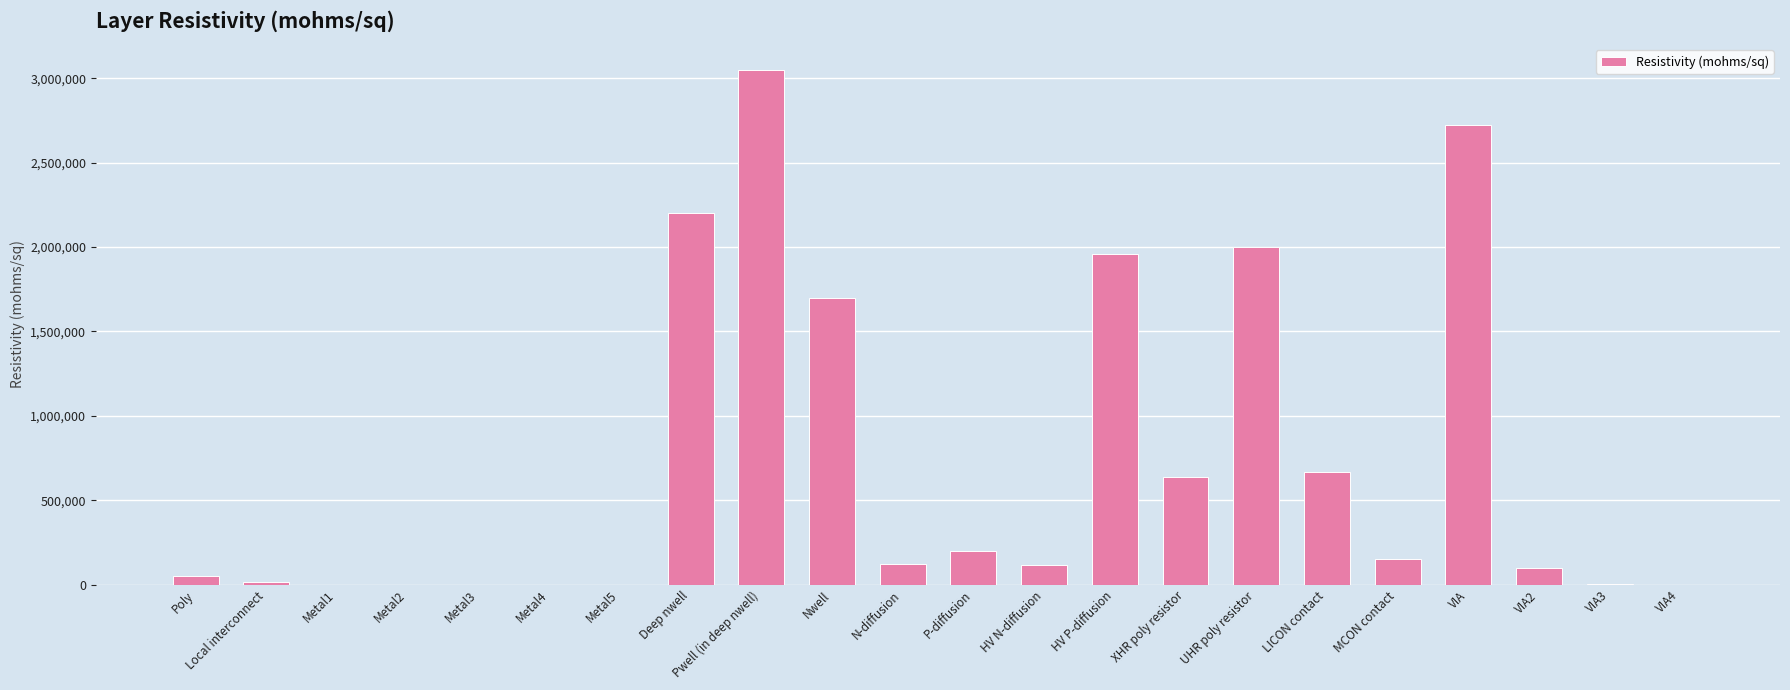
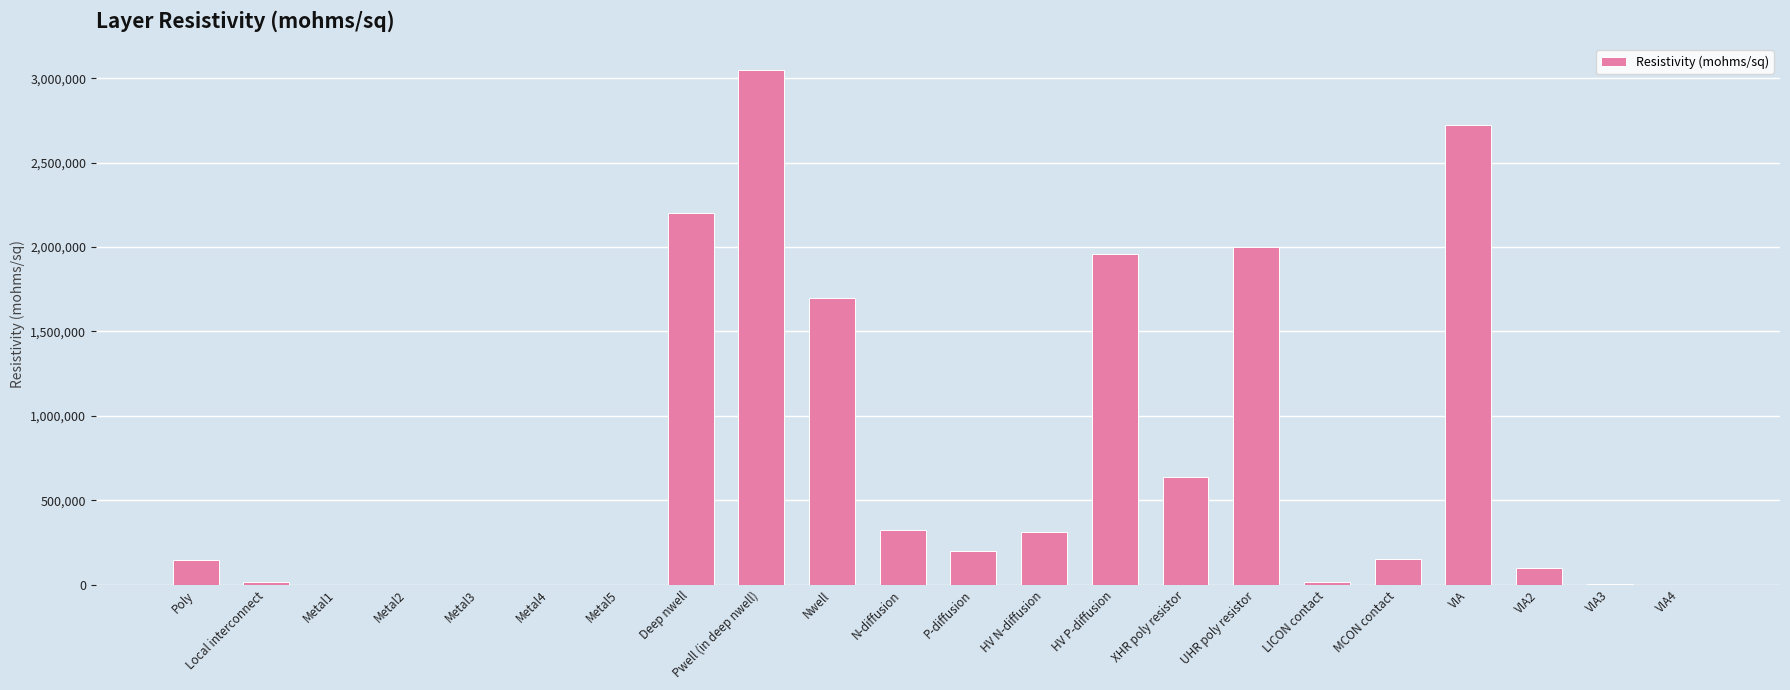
  {
-   "Poly": "50,000",
+   "Poly": "140,000",
    "Deep nwell": "2,200,000",
    "Pwell (in deep nwell)": "3,050,000",
    "Nwell": "1,700,000",
-   "N-diffusion": "120,000",
+   "N-diffusion": "320,000",
    "P-diffusion": "200,000",
-   "HV N-diffusion": "110,000",
+   "HV N-diffusion": "310,000",
    "HV P-diffusion": "1,960,000",
    "XHR poly resistor": "640,000",
    "UHR poly resistor": "2,000,000",
-   "LICON contact": "660,000",
+   "LICON contact": "20,000",
    "MCON contact": "150,000",
    "VIA": "2,720,000",
    "VIA2": "100,000"
  }
